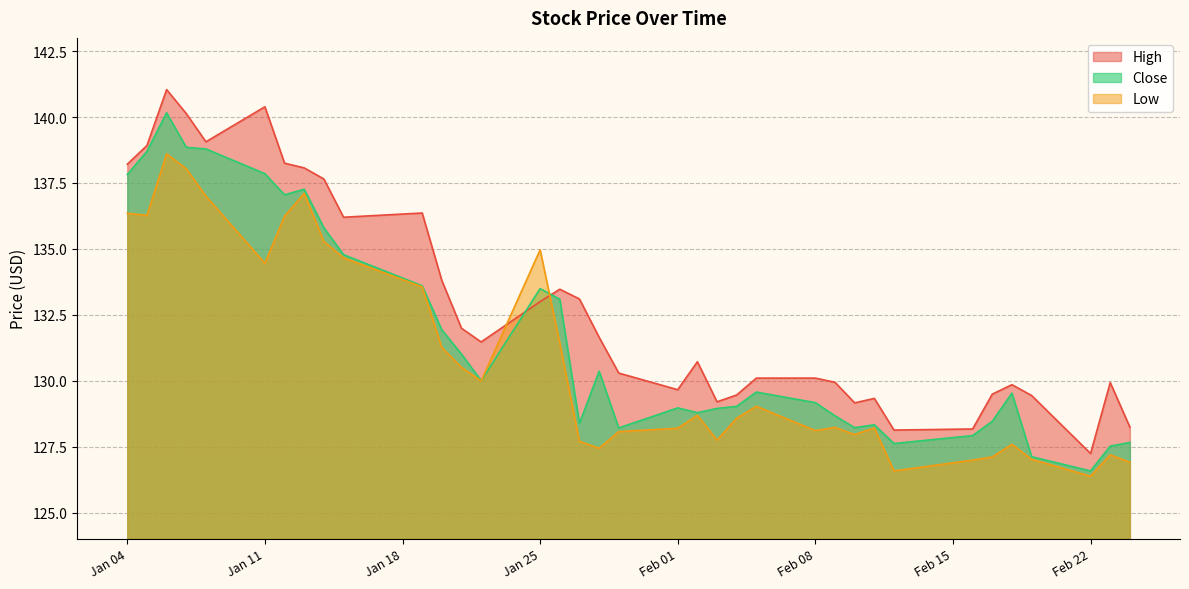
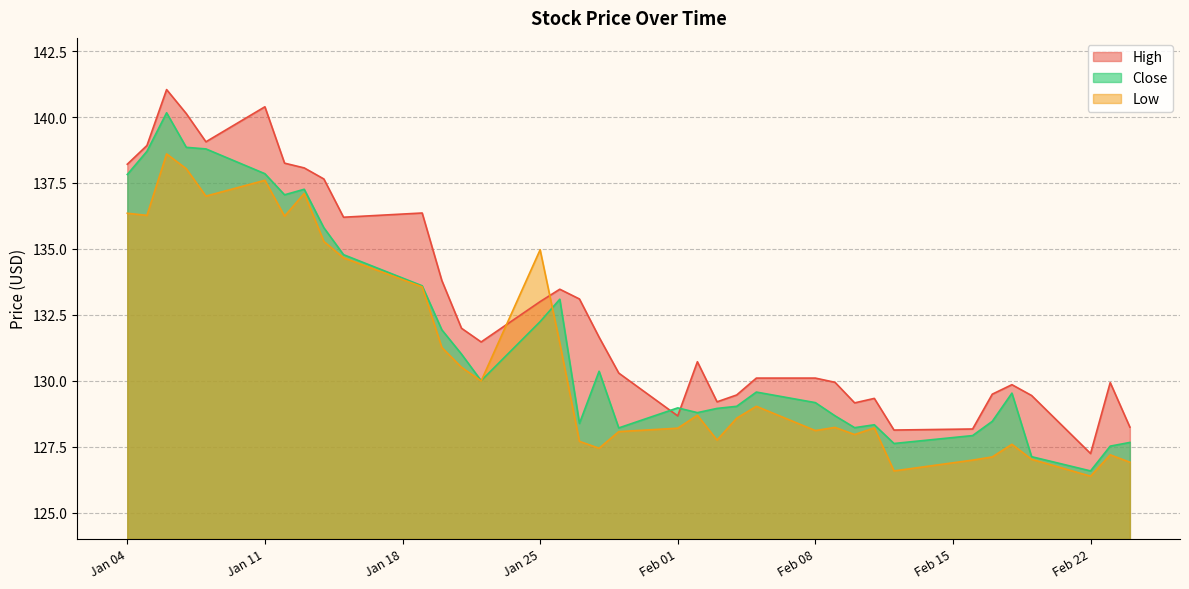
  {
    "High": {
      "Jan 04": 138.2,
      "Jan 11": 140.4,
      "Jan 25": 133.0,
-     "Feb 01": 129.7,
+     "Feb 01": 128.7,
      "Feb 08": 130.1,
      "Feb 22": 127.2
    },
    "Close": {
      "Jan 04": 137.8,
      "Jan 11": 137.9,
-     "Jan 25": 133.5,
+     "Jan 25": 132.2,
      "Feb 01": 129.0,
      "Feb 08": 129.2,
      "Feb 22": 126.6
    },
    "Low": {
      "Jan 04": 136.4,
-     "Jan 11": 134.5,
+     "Jan 11": 137.6,
      "Jan 25": 135.0,
      "Feb 01": 128.2,
      "Feb 08": 128.1,
      "Feb 22": 126.4
    }
  }
